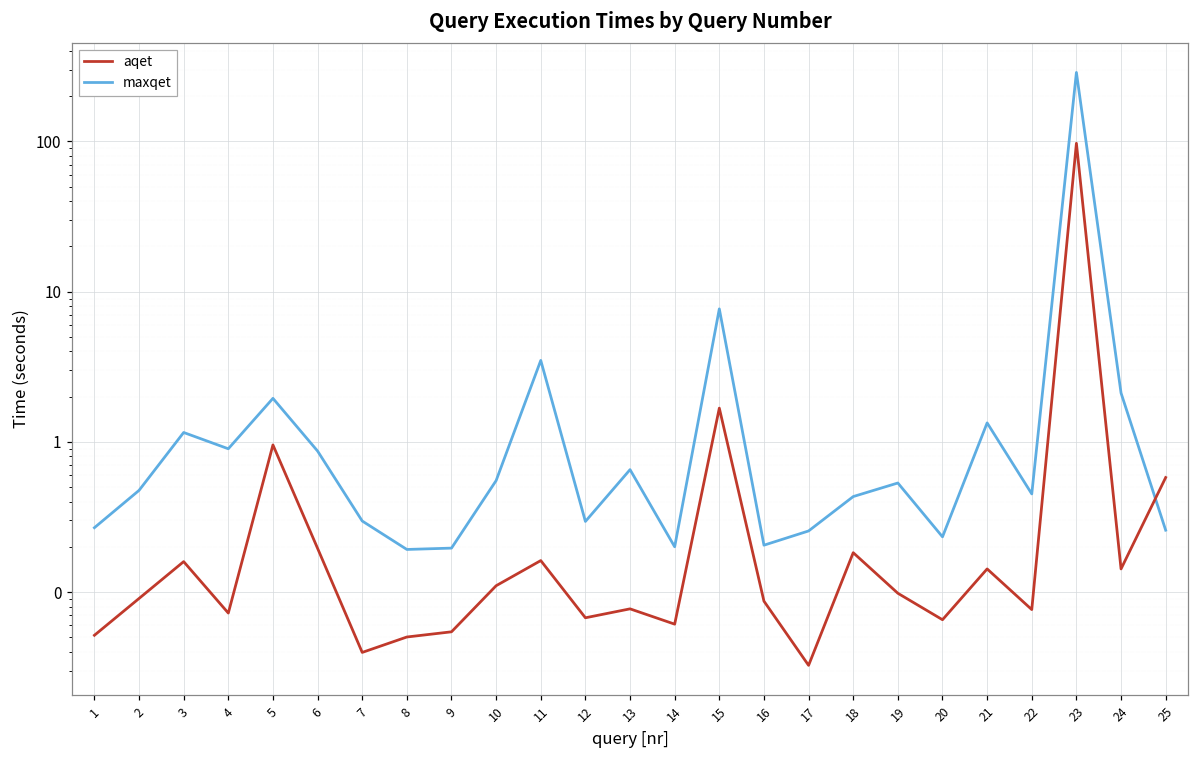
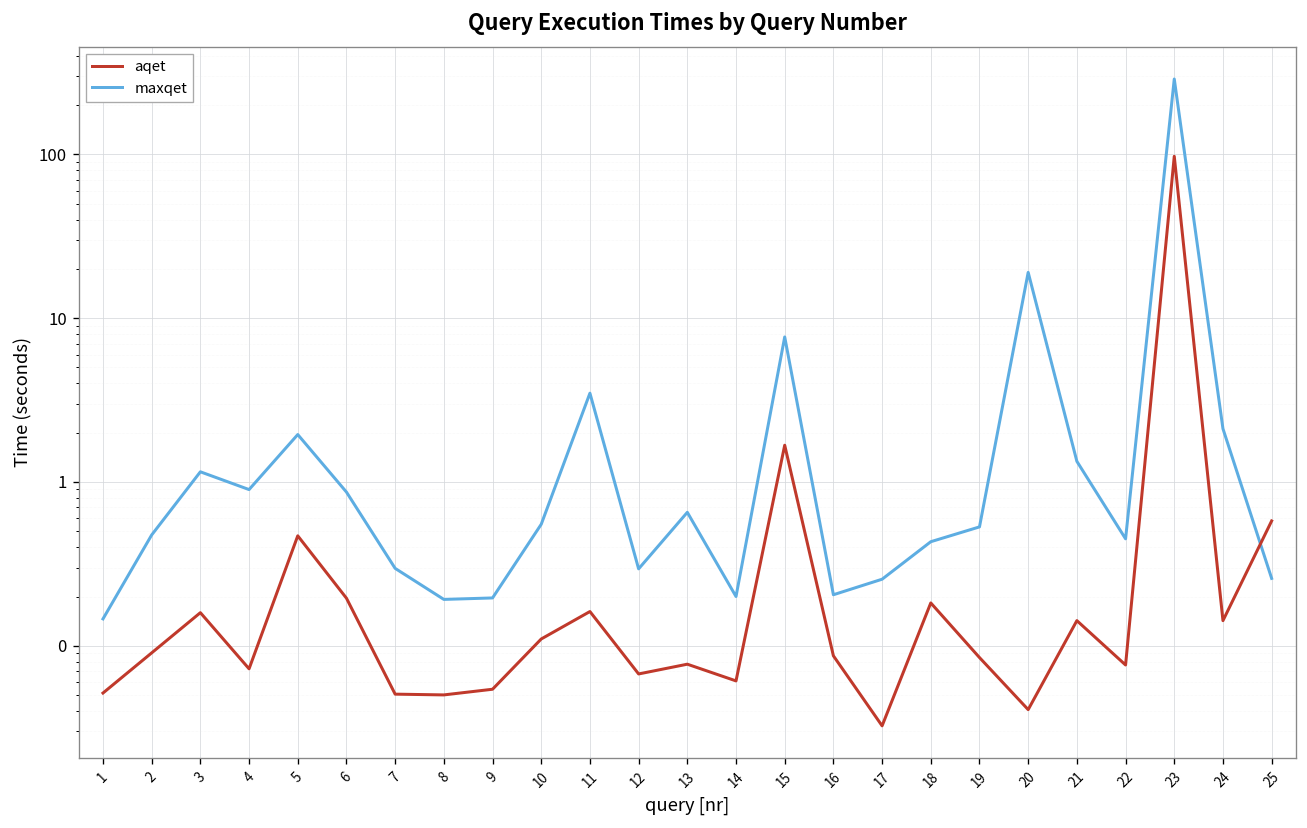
  {
    "aqet": {
      "1": 0.052,
      "2": 0.09,
      "3": 0.16,
      "4": 0.07,
-     "5": 1.0,
+     "5": 0.47,
      "6": 0.20,
-     "7": 0.040,
+     "7": 0.051,
      "8": 0.050,
      "9": 0.054,
      "10": 0.11,
      "11": 0.16,
      "12": 0.07,
      "13": 0.08,
      "14": 0.06,
      "15": 1.7,
      "16": 0.09,
      "17": 0.032,
      "18": 0.18,
-     "19": 0.10,
-     "20": 0.07,
+     "19": 0.08,
+     "20": 0.041,
      "21": 0.14,
      "22": 0.08,
      "23": 100,
      "24": 0.14,
      "25": 0.58
    },
    "maxqet": {
-     "1": 0.27,
+     "1": 0.15,
      "2": 0.48,
      "3": 1.2,
      "4": 0.9,
      "5": 1.9,
      "6": 0.9,
      "7": 0.30,
      "8": 0.19,
      "9": 0.20,
      "10": 0.55,
      "11": 3.5,
      "12": 0.30,
      "13": 0.7,
      "14": 0.20,
      "15": 8,
      "16": 0.21,
      "17": 0.26,
      "18": 0.43,
      "19": 0.53,
-     "20": 0.23,
+     "20": 19,
      "21": 1.3,
      "22": 0.45,
      "23": 290,
      "24": 2.1,
      "25": 0.26
    }
  }
